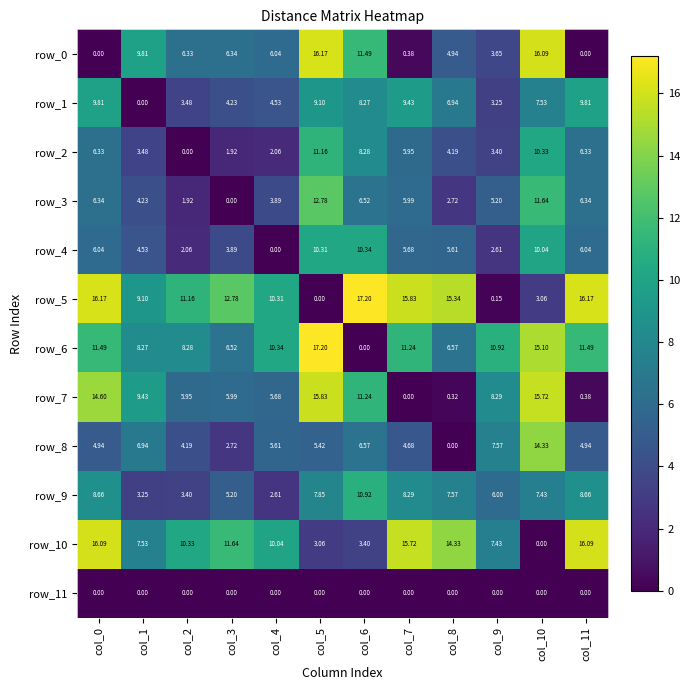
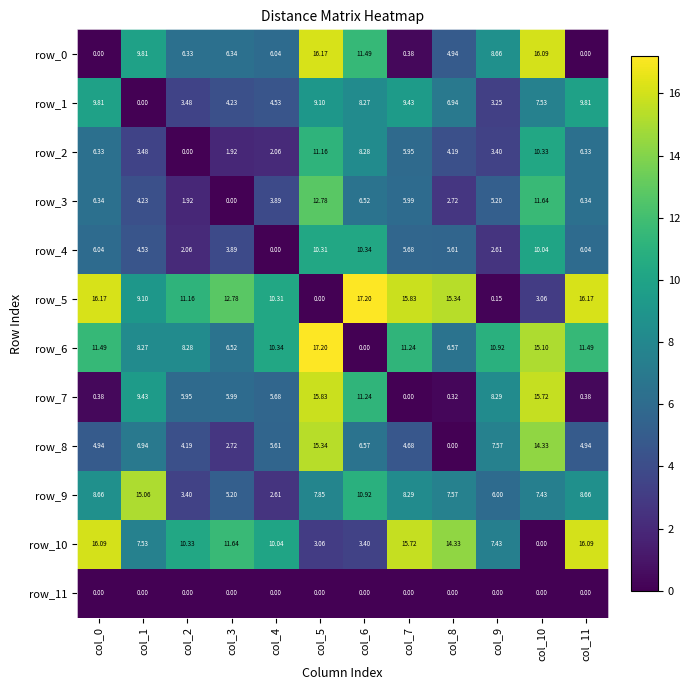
  {
    "row_0": {
      "col_0": 0.00,
      "col_1": 9.81,
      "col_2": 6.33,
      "col_3": 6.34,
      "col_4": 6.04,
      "col_5": 16.17,
      "col_6": 11.49,
      "col_7": 0.38,
      "col_8": 4.94,
-     "col_9": 3.65,
+     "col_9": 8.66,
      "col_10": 16.09,
      "col_11": 0.00
    },
    "row_1": {
      "col_0": 9.81,
      "col_1": 0.00,
      "col_2": 3.48,
      "col_3": 4.23,
      "col_4": 4.53,
      "col_5": 9.10,
      "col_6": 8.27,
      "col_7": 9.43,
      "col_8": 6.94,
      "col_9": 3.25,
      "col_10": 7.53,
      "col_11": 9.81
    },
    "row_2": {
      "col_0": 6.33,
      "col_1": 3.48,
      "col_2": 0.00,
      "col_3": 1.92,
      "col_4": 2.06,
      "col_5": 11.16,
      "col_6": 8.28,
      "col_7": 5.95,
      "col_8": 4.19,
      "col_9": 3.40,
      "col_10": 10.33,
      "col_11": 6.33
    },
    "row_3": {
      "col_0": 6.34,
      "col_1": 4.23,
      "col_2": 1.92,
      "col_3": 0.00,
      "col_4": 3.89,
      "col_5": 12.78,
      "col_6": 6.52,
      "col_7": 5.99,
      "col_8": 2.72,
      "col_9": 5.20,
      "col_10": 11.64,
      "col_11": 6.34
    },
    "row_4": {
      "col_0": 6.04,
      "col_1": 4.53,
      "col_2": 2.06,
      "col_3": 3.89,
      "col_4": 0.00,
      "col_5": 10.31,
      "col_6": 10.34,
      "col_7": 5.68,
      "col_8": 5.61,
      "col_9": 2.61,
      "col_10": 10.04,
      "col_11": 6.04
    },
    "row_5": {
      "col_0": 16.17,
      "col_1": 9.10,
      "col_2": 11.16,
      "col_3": 12.78,
      "col_4": 10.31,
      "col_5": 0.00,
      "col_6": 17.20,
      "col_7": 15.83,
      "col_8": 15.34,
      "col_9": 0.15,
      "col_10": 3.06,
      "col_11": 16.17
    },
    "row_6": {
      "col_0": 11.49,
      "col_1": 8.27,
      "col_2": 8.28,
      "col_3": 6.52,
      "col_4": 10.34,
      "col_5": 17.20,
      "col_6": 0.00,
      "col_7": 11.24,
      "col_8": 6.57,
      "col_9": 10.92,
      "col_10": 15.10,
      "col_11": 11.49
    },
    "row_7": {
-     "col_0": 14.60,
+     "col_0": 0.38,
      "col_1": 9.43,
      "col_2": 5.95,
      "col_3": 5.99,
      "col_4": 5.68,
      "col_5": 15.83,
      "col_6": 11.24,
      "col_7": 0.00,
      "col_8": 0.32,
      "col_9": 8.29,
      "col_10": 15.72,
      "col_11": 0.38
    },
    "row_8": {
      "col_0": 4.94,
      "col_1": 6.94,
      "col_2": 4.19,
      "col_3": 2.72,
      "col_4": 5.61,
-     "col_5": 5.42,
+     "col_5": 15.34,
      "col_6": 6.57,
      "col_7": 4.68,
      "col_8": 0.00,
      "col_9": 7.57,
      "col_10": 14.33,
      "col_11": 4.94
    },
    "row_9": {
      "col_0": 8.66,
-     "col_1": 3.25,
+     "col_1": 15.06,
      "col_2": 3.40,
      "col_3": 5.20,
      "col_4": 2.61,
      "col_5": 7.85,
      "col_6": 10.92,
      "col_7": 8.29,
      "col_8": 7.57,
      "col_9": 6.00,
      "col_10": 7.43,
      "col_11": 8.66
    },
    "row_10": {
      "col_0": 16.09,
      "col_1": 7.53,
      "col_2": 10.33,
      "col_3": 11.64,
      "col_4": 10.04,
      "col_5": 3.06,
      "col_6": 3.40,
      "col_7": 15.72,
      "col_8": 14.33,
      "col_9": 7.43,
      "col_10": 0.00,
      "col_11": 16.09
    },
    "row_11": {
      "col_0": 0.00,
      "col_1": 0.00,
      "col_2": 0.00,
      "col_3": 0.00,
      "col_4": 0.00,
      "col_5": 0.00,
      "col_6": 0.00,
      "col_7": 0.00,
      "col_8": 0.00,
      "col_9": 0.00,
      "col_10": 0.00,
      "col_11": 0.00
    }
  }
